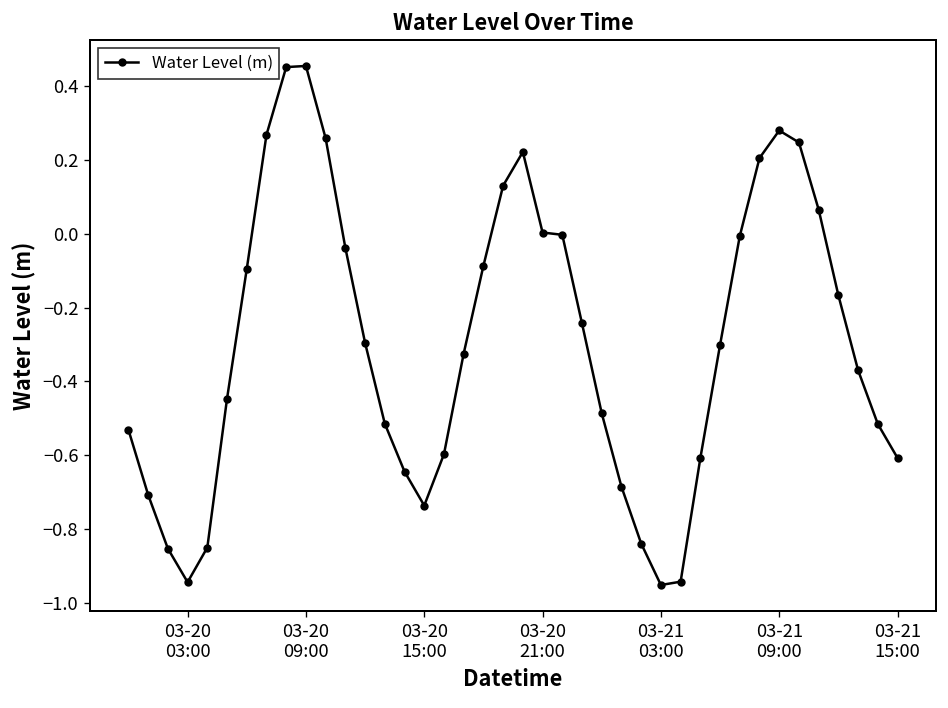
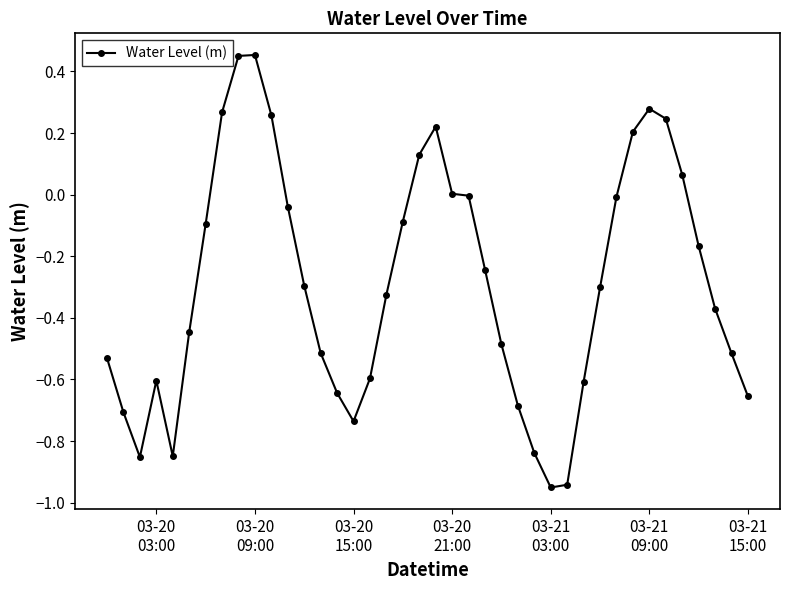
  {
-   "03-20 03:00": -0.94,
+   "03-20 03:00": -0.60,
    "03-20 09:00": 0.45,
    "03-20 15:00": -0.74,
    "03-20 21:00": 0.00,
    "03-21 03:00": -0.95,
    "03-21 09:00": 0.28,
-   "03-21 15:00": -0.61
+   "03-21 15:00": -0.65
  }
